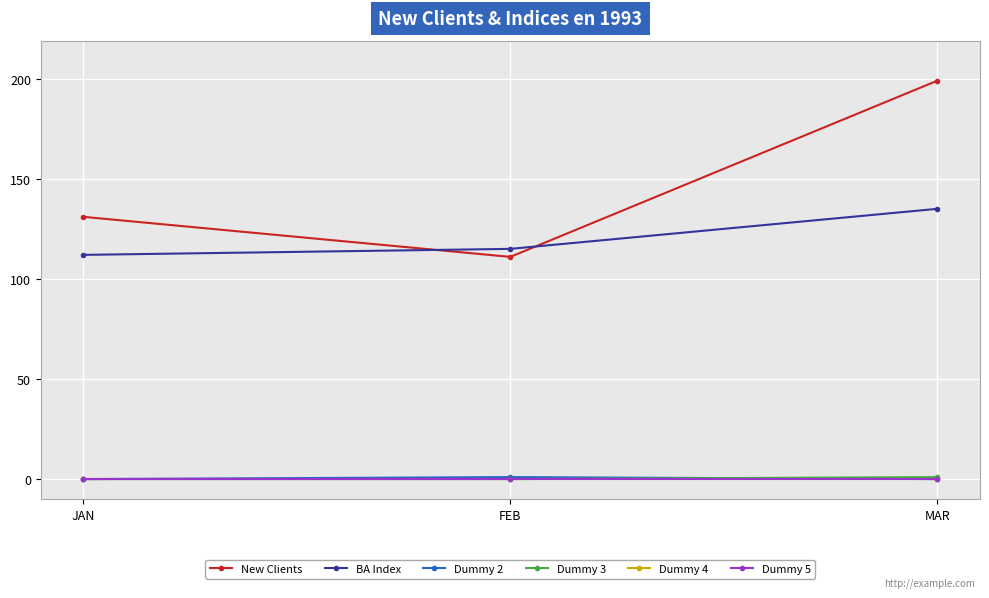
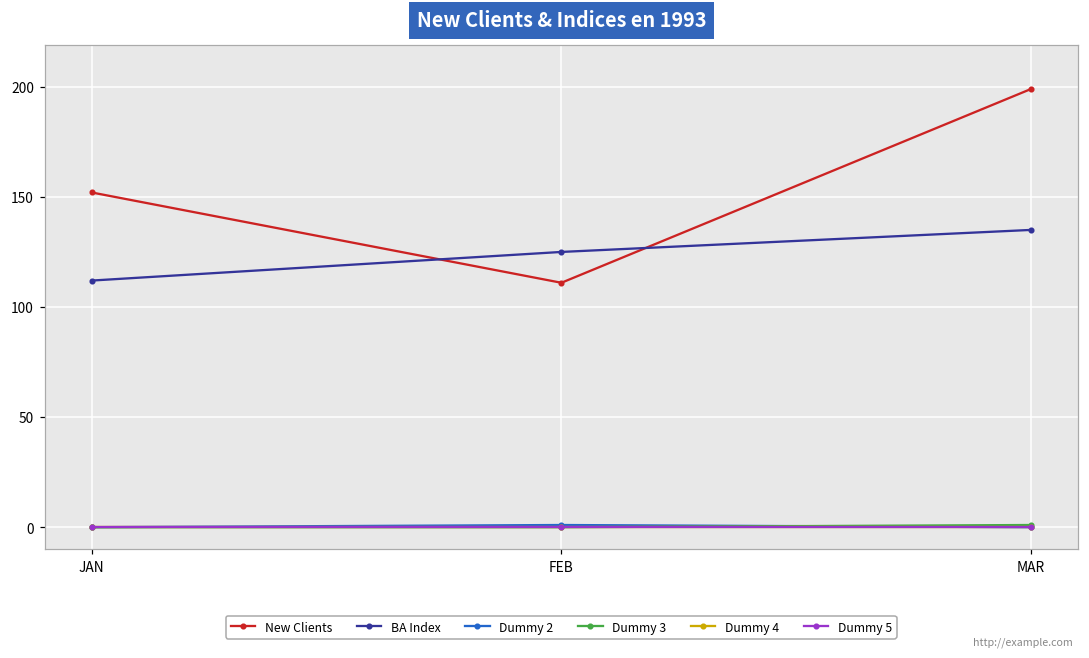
  {
    "New Clients": {
-     "JAN": 131,
+     "JAN": 152,
      "FEB": 111,
      "MAR": 199
    },
    "BA Index": {
      "JAN": 112,
-     "FEB": 115,
+     "FEB": 125,
      "MAR": 135
    }
  }
